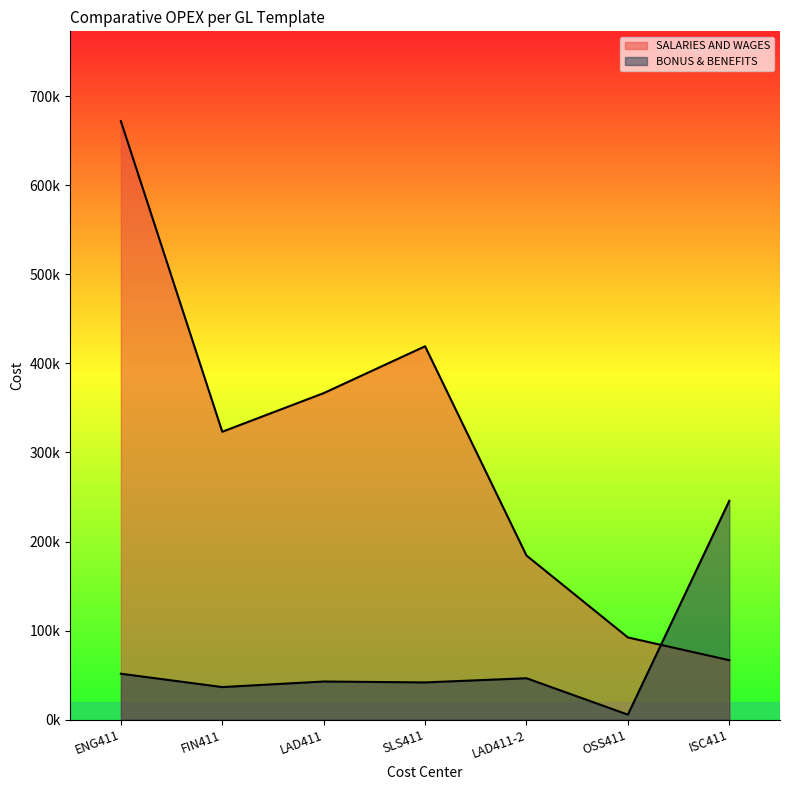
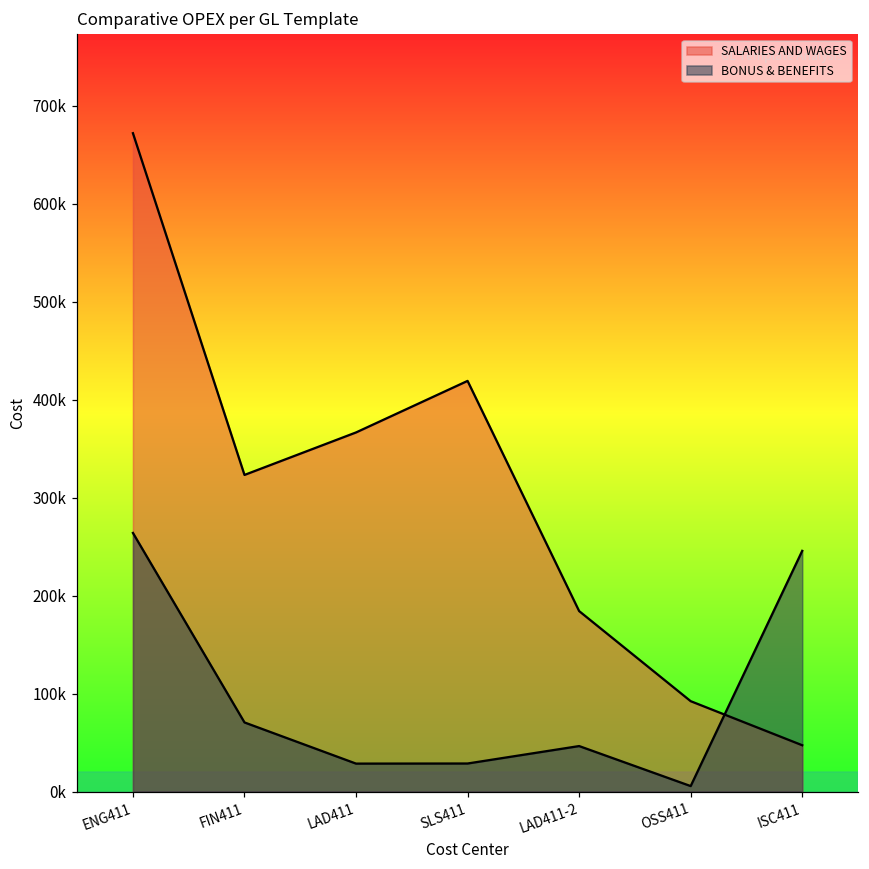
  {
    "SALARIES AND WAGES": {
      "ENG411": 670000,
      "FIN411": 320000,
      "LAD411": 370000,
      "SLS411": 420000,
      "LAD411-2": 180000,
      "OSS411": 90000,
-     "ISC411": 70000
+     "ISC411": 50000
    },
    "BONUS & BENEFITS": {
-     "ENG411": 50000,
-     "FIN411": 40000,
-     "LAD411": 40000,
-     "SLS411": 40000,
+     "ENG411": 260000,
+     "FIN411": 70000,
+     "LAD411": 30000,
+     "SLS411": 30000,
      "LAD411-2": 50000,
      "ISC411": 250000
    }
  }
